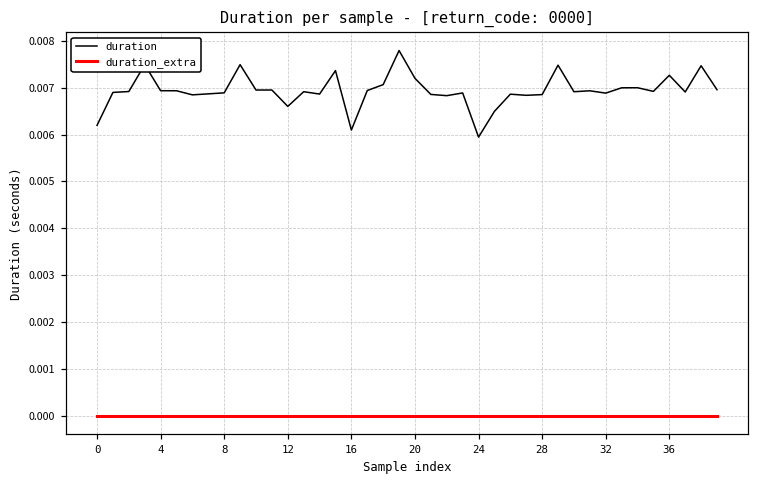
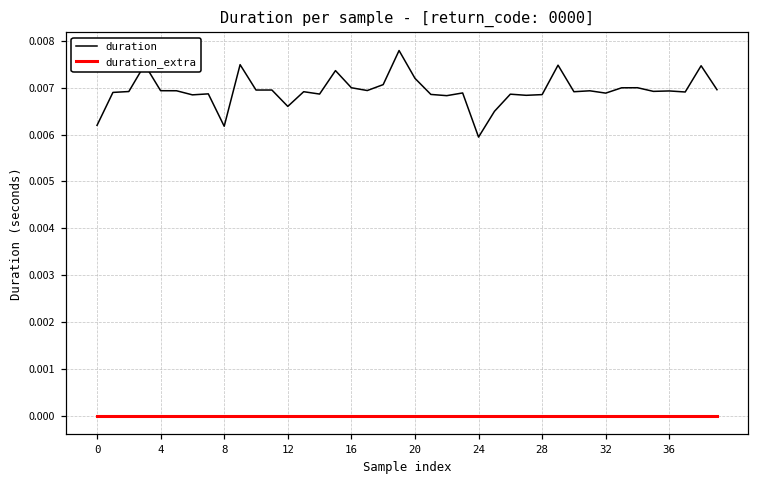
  {
    "duration": {
      "0": 0.0062,
      "4": 0.0069,
-     "8": 0.0069,
+     "8": 0.0062,
      "12": 0.0066,
-     "16": 0.0061,
+     "16": 0.0070,
      "20": 0.0072,
      "24": 0.0059,
      "28": 0.0069,
      "32": 0.0069,
-     "36": 0.0073
+     "36": 0.0069
    },
    "duration_extra": {
      "0": 0.0000,
      "4": 0.0000,
      "8": 0.0000,
      "12": 0.0000,
      "16": 0.0000,
      "20": 0.0000,
      "24": 0.0000,
      "28": 0.0000,
      "32": 0.0000,
      "36": 0.0000
    }
  }
